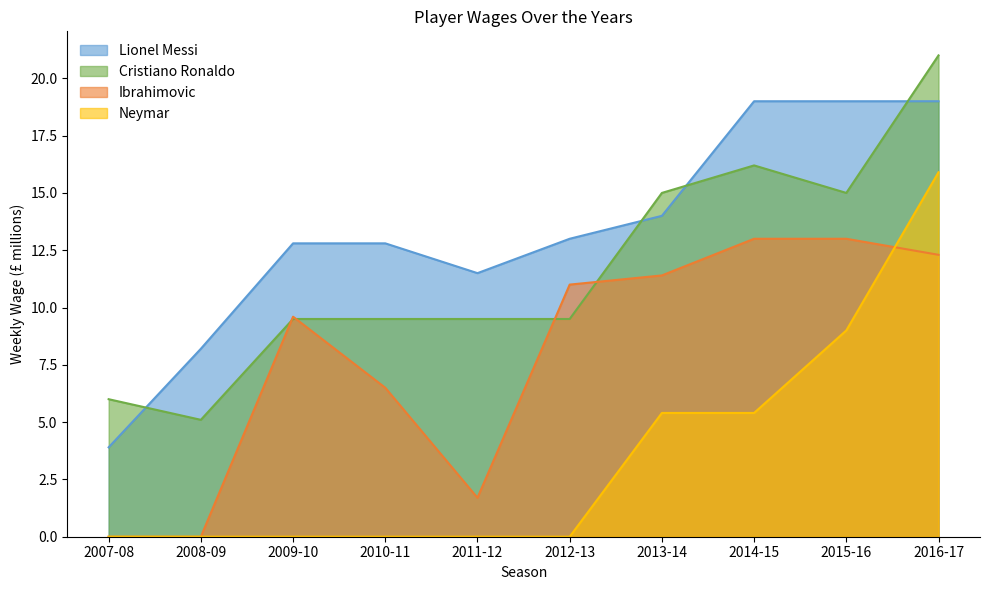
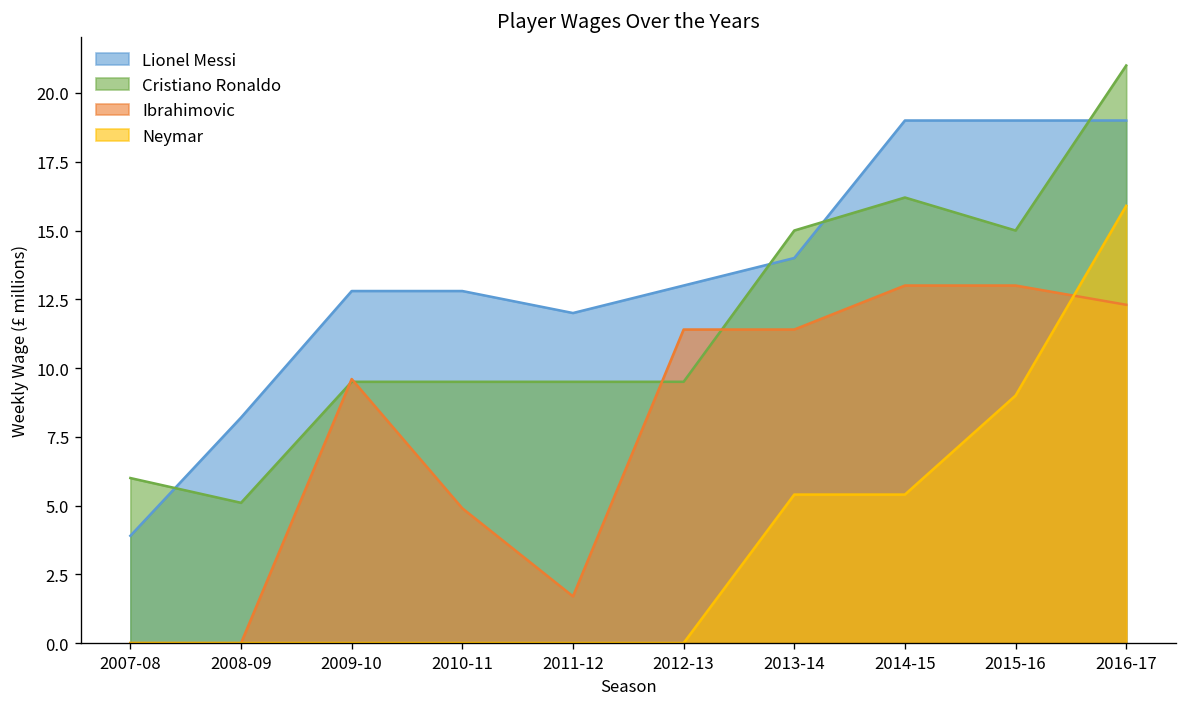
  {
    "Lionel Messi": {
      "2007-08": 3.9,
      "2008-09": 8.2,
      "2009-10": 12.8,
      "2010-11": 12.8,
-     "2011-12": 11.5,
+     "2011-12": 12.0,
      "2012-13": 13.0,
      "2013-14": 14.0,
      "2014-15": 19.0,
      "2015-16": 19.0,
      "2016-17": 19.0
    },
    "Cristiano Ronaldo": {
      "2007-08": 6.0,
      "2008-09": 5.1,
      "2010-11": 9.5,
      "2011-12": 9.5,
      "2012-13": 9.5,
      "2013-14": 15.0,
      "2014-15": 16.2,
      "2015-16": 15.0,
      "2016-17": 21.0
    },
    "Ibrahimovic": {
-     "2010-11": 6.5,
+     "2010-11": 4.9,
      "2011-12": 1.7,
-     "2012-13": 11.0,
+     "2012-13": 11.4,
      "2013-14": 11.4,
      "2014-15": 13.0,
      "2015-16": 13.0,
      "2016-17": 12.3
    },
    "Neymar": {
      "2009-10": 0.0,
      "2010-11": 0.0,
      "2011-12": 0.0,
      "2012-13": 0.0,
      "2013-14": 5.4,
      "2014-15": 5.4,
      "2015-16": 9.0,
      "2016-17": 15.9
    }
  }
